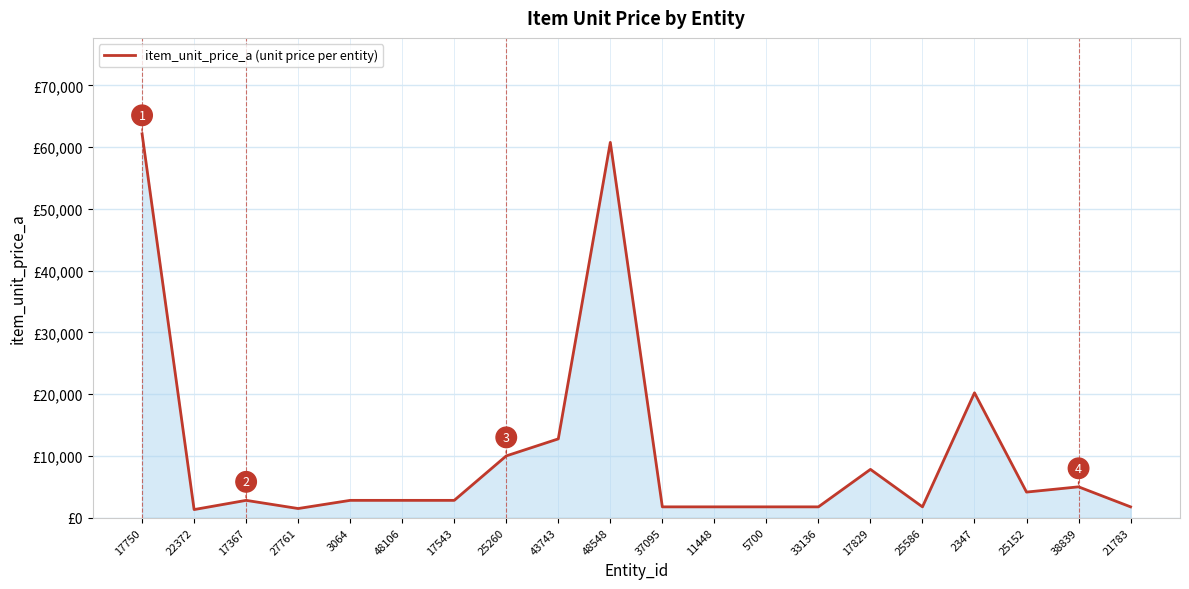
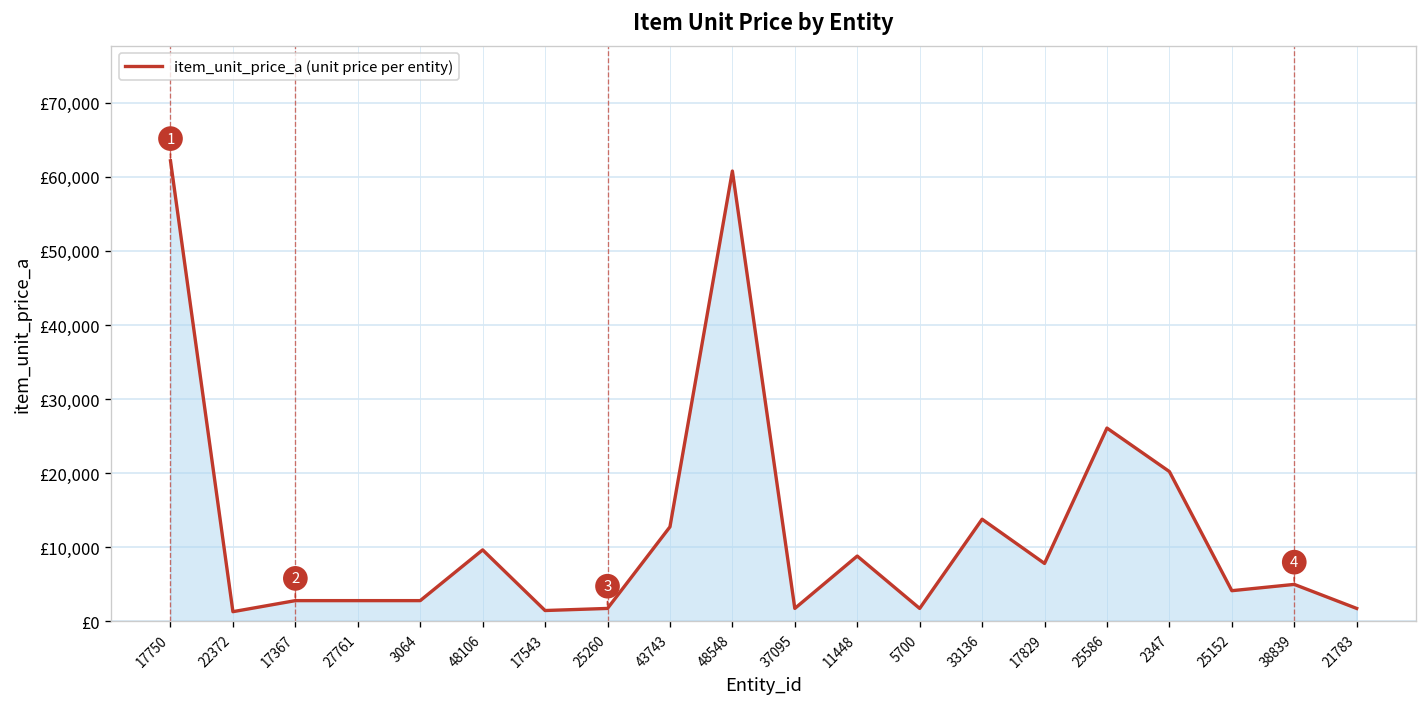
  {
    "22372": "£1,000",
-   "27761": "£1,000",
+   "27761": "£3,000",
    "3064": "£3,000",
-   "48106": "£3,000",
-   "17543": "£3,000",
-   "25260": "£10,000",
+   "48106": "£10,000",
+   "17543": "£1,000",
+   "25260": "£2,000",
    "43743": "£13,000",
    "48548": "£61,000",
    "37095": "£2,000",
-   "11448": "£2,000",
+   "11448": "£9,000",
    "5700": "£2,000",
-   "33136": "£2,000",
+   "33136": "£14,000",
    "17829": "£8,000",
-   "25586": "£2,000",
+   "25586": "£26,000",
    "2347": "£20,000",
    "25152": "£4,000",
    "21783": "£2,000"
  }
